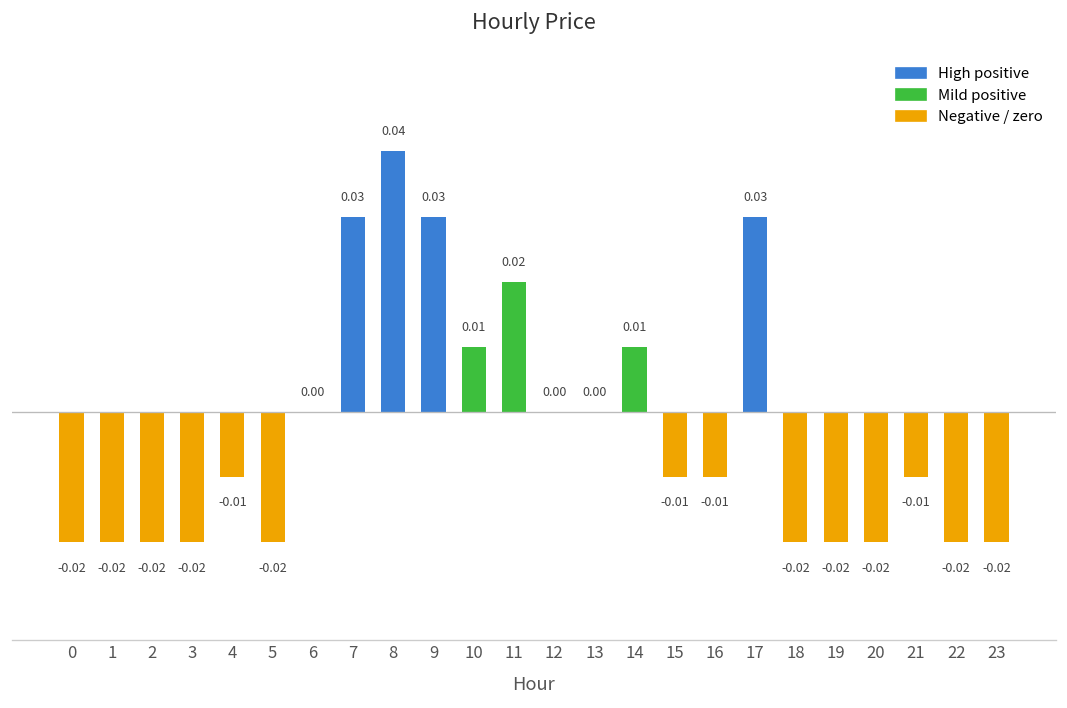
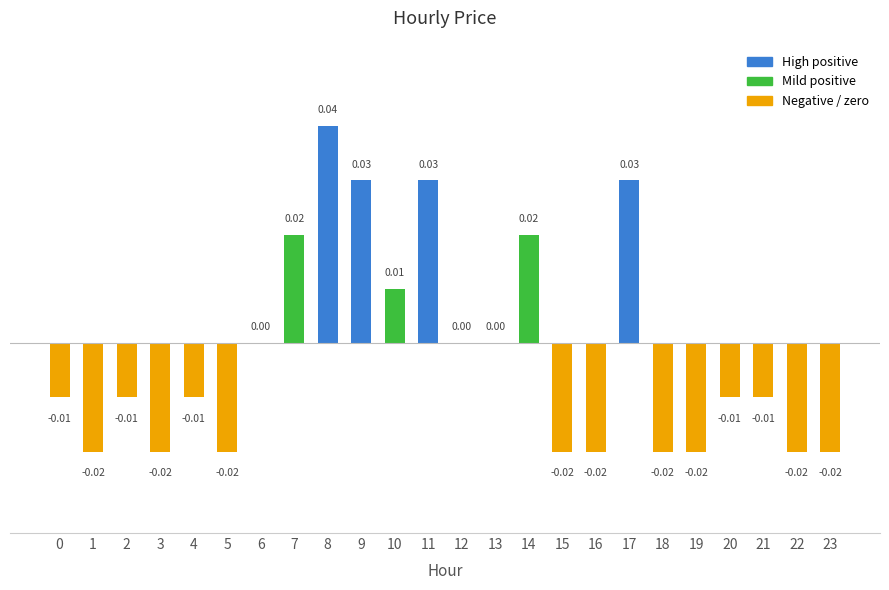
  {
-   "0": -0.02,
+   "0": -0.01,
    "1": -0.02,
-   "2": -0.02,
+   "2": -0.01,
    "3": -0.02,
    "4": -0.01,
    "5": -0.02,
    "6": 0.00,
-   "7": 0.03,
+   "7": 0.02,
    "8": 0.04,
    "9": 0.03,
    "10": 0.01,
-   "11": 0.02,
+   "11": 0.03,
    "12": 0.00,
    "13": 0.00,
-   "14": 0.01,
-   "15": -0.01,
-   "16": -0.01,
+   "14": 0.02,
+   "15": -0.02,
+   "16": -0.02,
    "17": 0.03,
    "18": -0.02,
    "19": -0.02,
-   "20": -0.02,
+   "20": -0.01,
    "21": -0.01,
    "22": -0.02,
    "23": -0.02
  }
